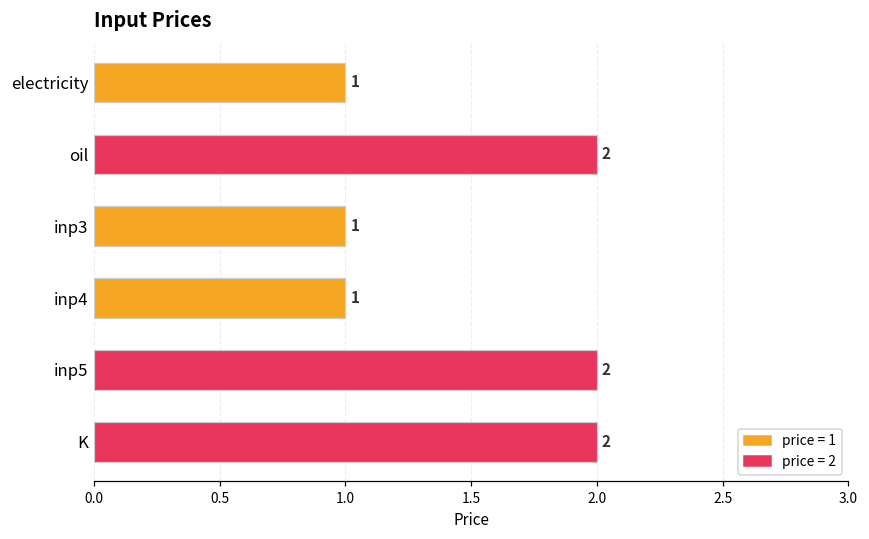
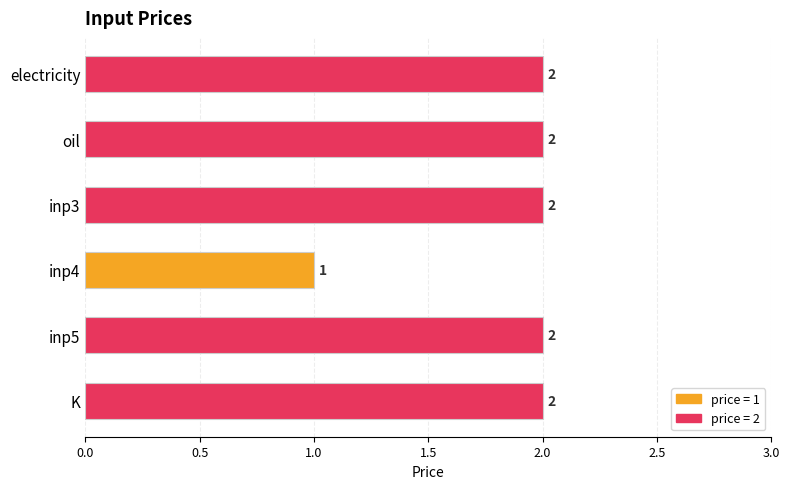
  {
-   "electricity": 1,
+   "electricity": 2,
    "oil": 2,
-   "inp3": 1,
+   "inp3": 2,
    "inp4": 1,
    "inp5": 2,
    "K": 2
  }
